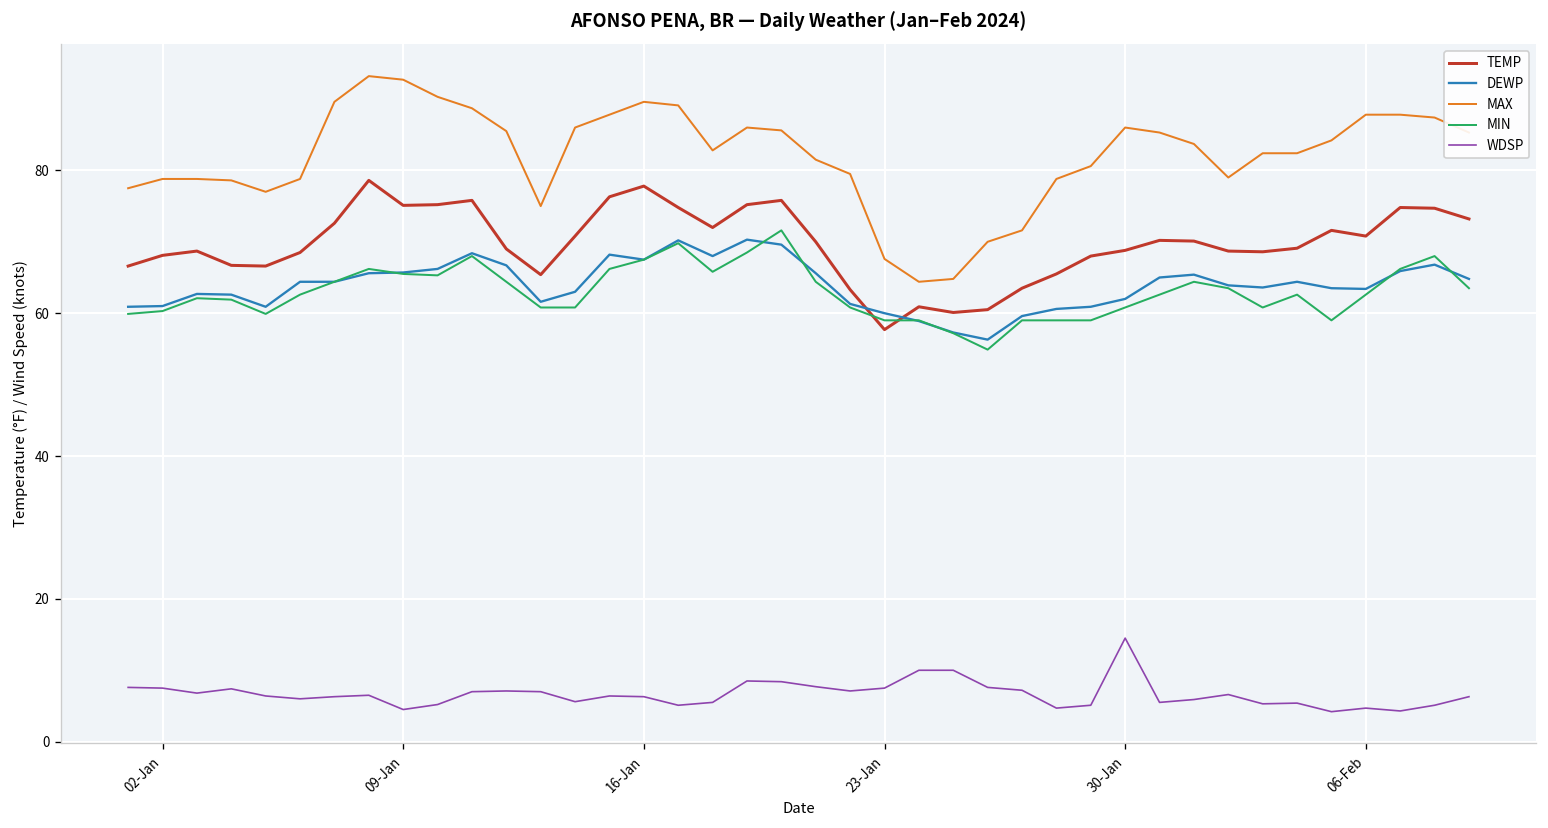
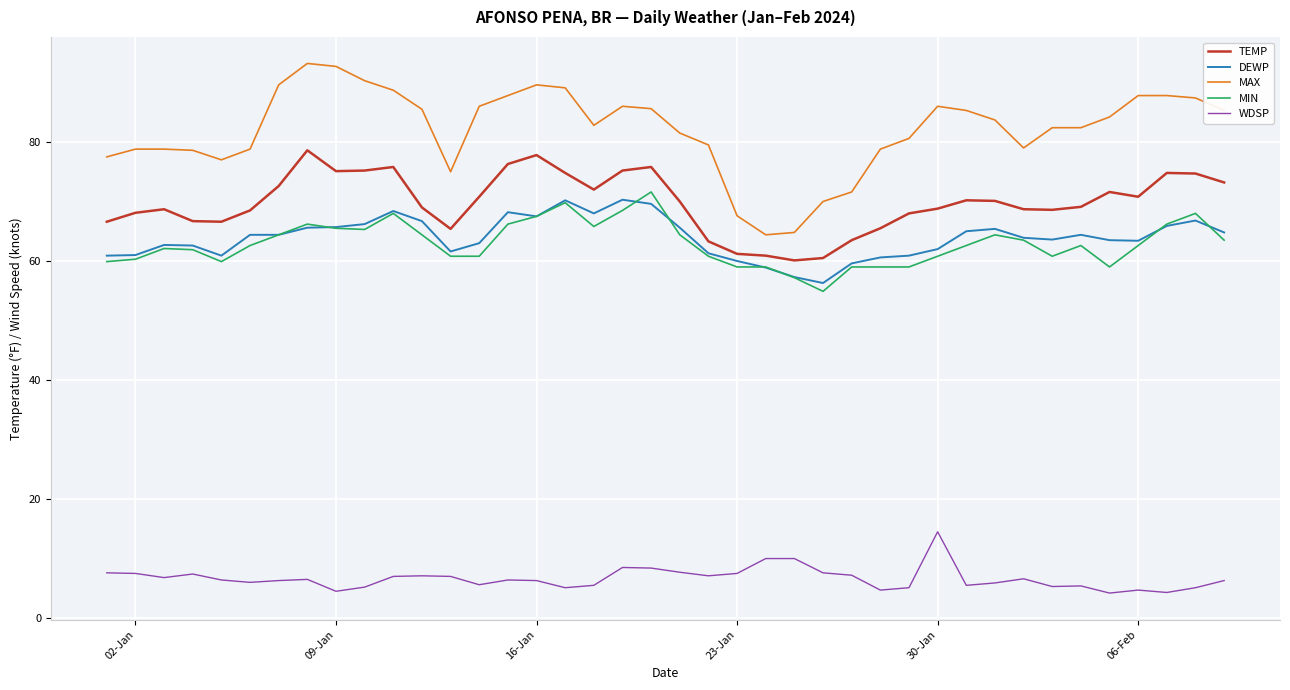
  {
    "TEMP": {
      "02-Jan": 68,
      "09-Jan": 75,
      "16-Jan": 78,
-     "23-Jan": 58,
+     "23-Jan": 61,
      "30-Jan": 69,
      "06-Feb": 71
    },
    "DEWP": {
      "02-Jan": 61,
      "23-Jan": 60,
      "30-Jan": 62,
      "06-Feb": 63
    },
    "MAX": {
      "02-Jan": 79,
      "09-Jan": 93,
      "16-Jan": 90,
      "23-Jan": 68,
      "30-Jan": 86,
      "06-Feb": 88
    },
    "MIN": {
      "02-Jan": 60,
      "23-Jan": 59,
      "30-Jan": 61,
      "06-Feb": 63
    },
    "WDSP": {
      "02-Jan": 8,
      "09-Jan": 5,
      "16-Jan": 6,
      "23-Jan": 8,
      "30-Jan": 15,
      "06-Feb": 5
    }
  }
